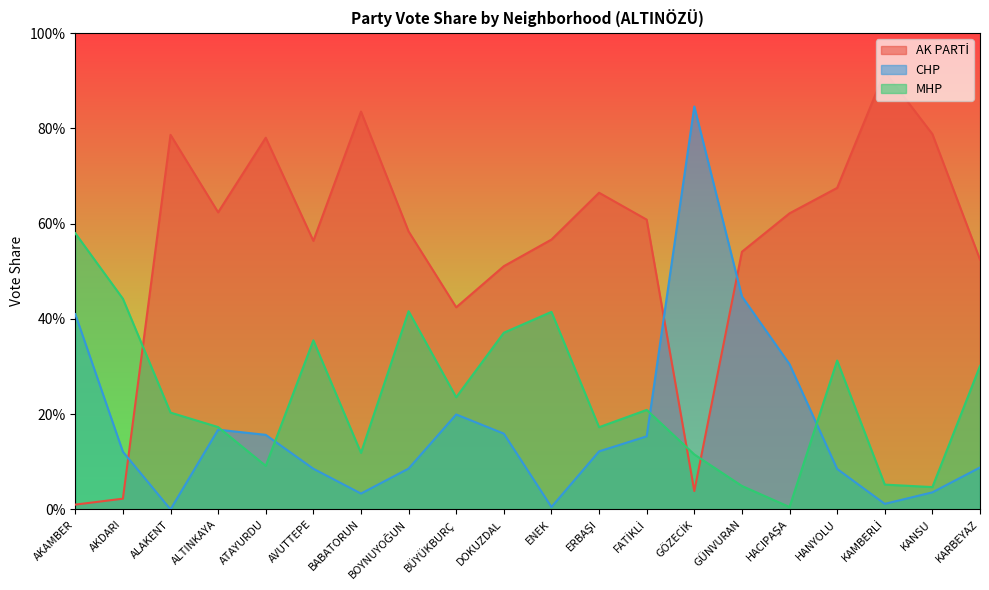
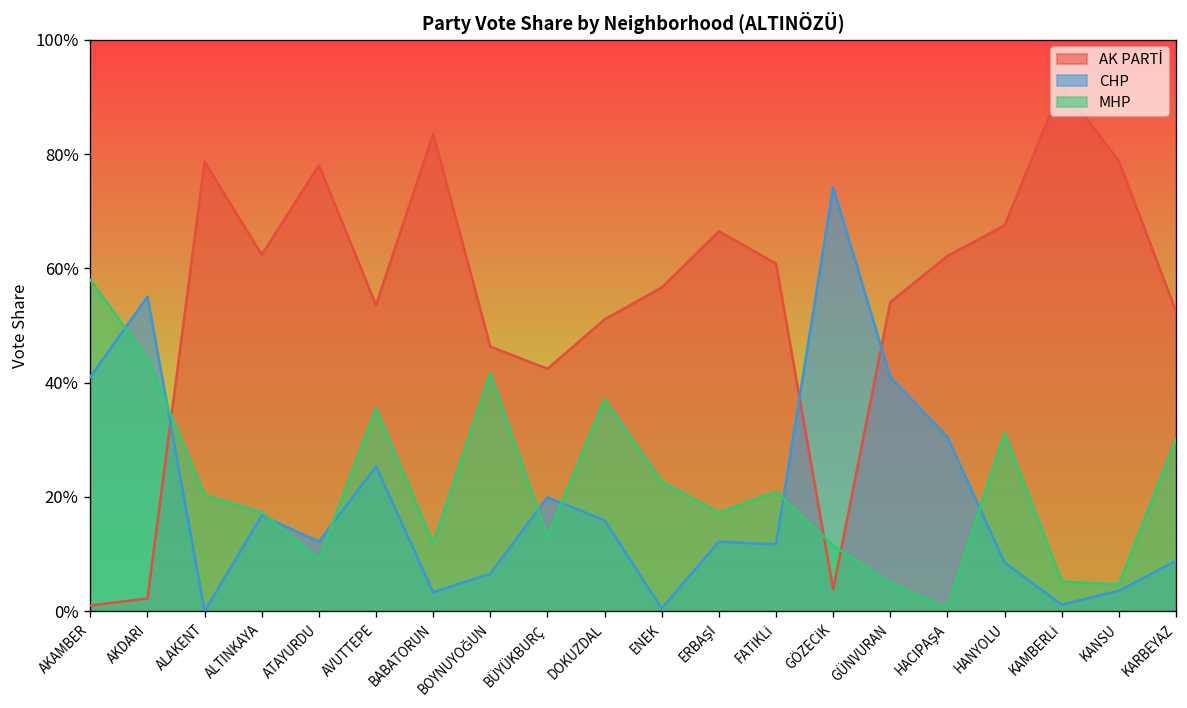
  {
    "AK PARTİ": {
      "AKAMBER": "1%",
      "AKDARI": "2%",
      "ALAKENT": "79%",
      "ALTINKAYA": "62%",
      "ATAYURDU": "78%",
-     "AVUTTEPE": "56%",
+     "AVUTTEPE": "54%",
      "BABATORUN": "84%",
-     "BOYNUYOĞUN": "58%",
+     "BOYNUYOĞUN": "46%",
      "BÜYÜKBURÇ": "42%",
      "DOKUZDAL": "51%",
      "ENEK": "57%",
      "ERBAŞI": "66%",
      "FATİKLİ": "61%",
      "GÖZECİK": "4%",
      "GÜNVURAN": "54%",
      "HACIPAŞA": "62%",
      "HANYOLU": "68%",
      "KANSU": "79%",
      "KARBEYAZ": "52%"
    },
    "CHP": {
      "AKAMBER": "41%",
-     "AKDARI": "12%",
+     "AKDARI": "55%",
      "ALAKENT": "0%",
      "ALTINKAYA": "17%",
-     "ATAYURDU": "16%",
-     "AVUTTEPE": "9%",
+     "ATAYURDU": "12%",
+     "AVUTTEPE": "25%",
      "BABATORUN": "3%",
-     "BOYNUYOĞUN": "9%",
+     "BOYNUYOĞUN": "7%",
      "BÜYÜKBURÇ": "20%",
      "DOKUZDAL": "16%",
      "ENEK": "0%",
      "ERBAŞI": "12%",
-     "FATİKLİ": "15%",
-     "GÖZECİK": "85%",
-     "GÜNVURAN": "45%",
+     "FATİKLİ": "12%",
+     "GÖZECİK": "74%",
+     "GÜNVURAN": "41%",
      "HACIPAŞA": "30%",
      "HANYOLU": "8%",
      "KAMBERLİ": "1%",
      "KANSU": "4%",
      "KARBEYAZ": "9%"
    },
    "MHP": {
      "AKAMBER": "58%",
      "AKDARI": "44%",
      "ALAKENT": "20%",
      "ALTINKAYA": "17%",
      "ATAYURDU": "9%",
      "AVUTTEPE": "35%",
      "BABATORUN": "12%",
      "BOYNUYOĞUN": "42%",
-     "BÜYÜKBURÇ": "24%",
+     "BÜYÜKBURÇ": "13%",
      "DOKUZDAL": "37%",
-     "ENEK": "41%",
+     "ENEK": "23%",
      "ERBAŞI": "17%",
      "FATİKLİ": "21%",
      "GÖZECİK": "12%",
      "GÜNVURAN": "5%",
      "HACIPAŞA": "0%",
      "HANYOLU": "31%",
      "KAMBERLİ": "5%",
      "KANSU": "5%",
      "KARBEYAZ": "30%"
    }
  }
